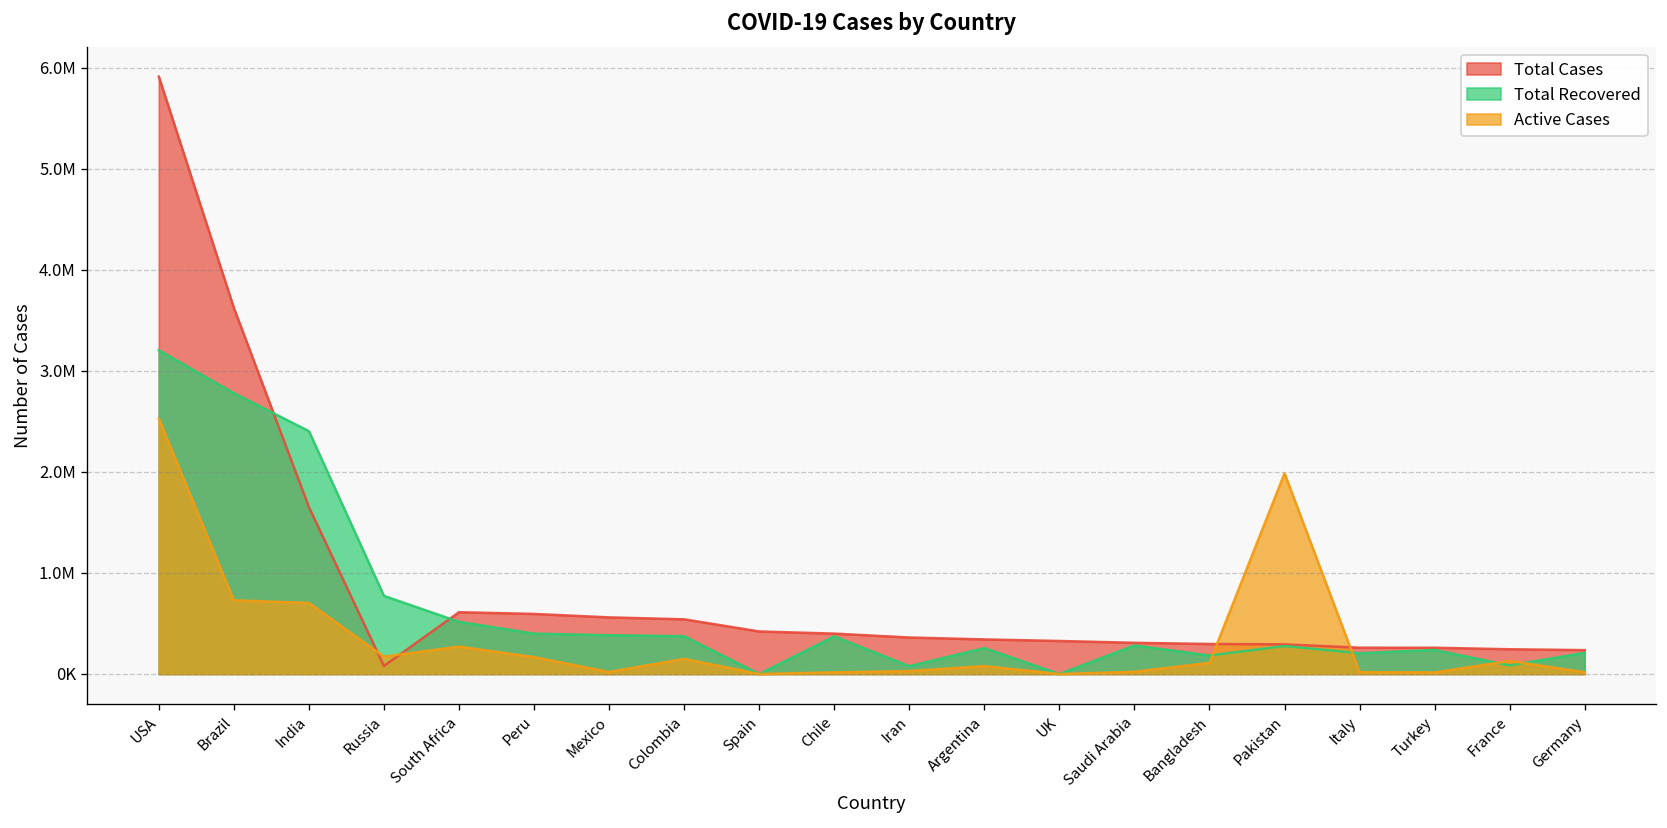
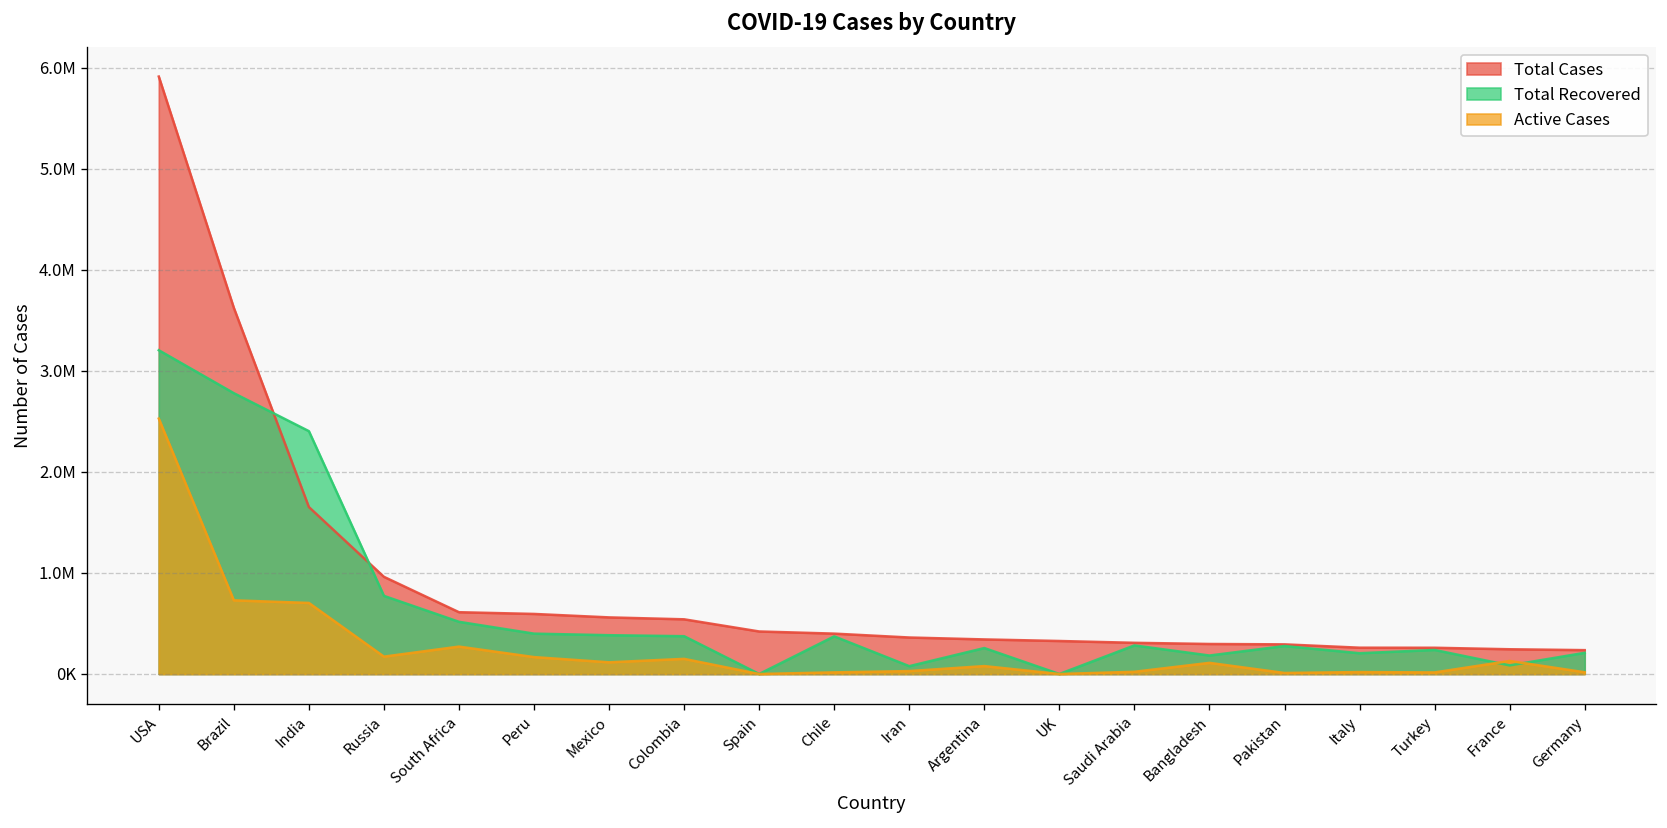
  {
    "Total Cases": {
      "USA": 5900000,
      "Brazil": 3600000,
      "India": 1700000,
-     "Russia": 100000,
+     "Russia": 1000000,
      "South Africa": 600000,
      "Peru": 600000,
      "Mexico": 600000,
      "Colombia": 500000,
      "Spain": 400000,
      "Iran": 400000,
      "Argentina": 300000,
      "UK": 300000,
      "Bangladesh": 300000,
      "Italy": 300000,
      "France": 200000
    },
    "Total Recovered": {
      "USA": 3200000,
      "Brazil": 2800000,
      "India": 2400000,
      "Russia": 800000,
      "South Africa": 500000,
      "Peru": 400000,
      "Mexico": 400000,
      "Colombia": 400000,
      "Iran": 100000,
      "Argentina": 300000,
      "Bangladesh": 200000,
      "Italy": 200000,
      "France": 100000
    },
    "Active Cases": {
      "USA": 2500000,
      "Brazil": 700000,
      "India": 700000,
      "Russia": 200000,
      "South Africa": 300000,
      "Peru": 200000,
-     "Mexico": 0,
+     "Mexico": 100000,
      "Colombia": 100000,
      "Chile": 0,
      "Iran": 0,
      "Argentina": 100000,
      "Saudi Arabia": 0,
      "Bangladesh": 100000,
-     "Pakistan": 2000000,
+     "Pakistan": 0,
      "Italy": 0,
      "Turkey": 0,
      "France": 100000,
      "Germany": 0
    }
  }
